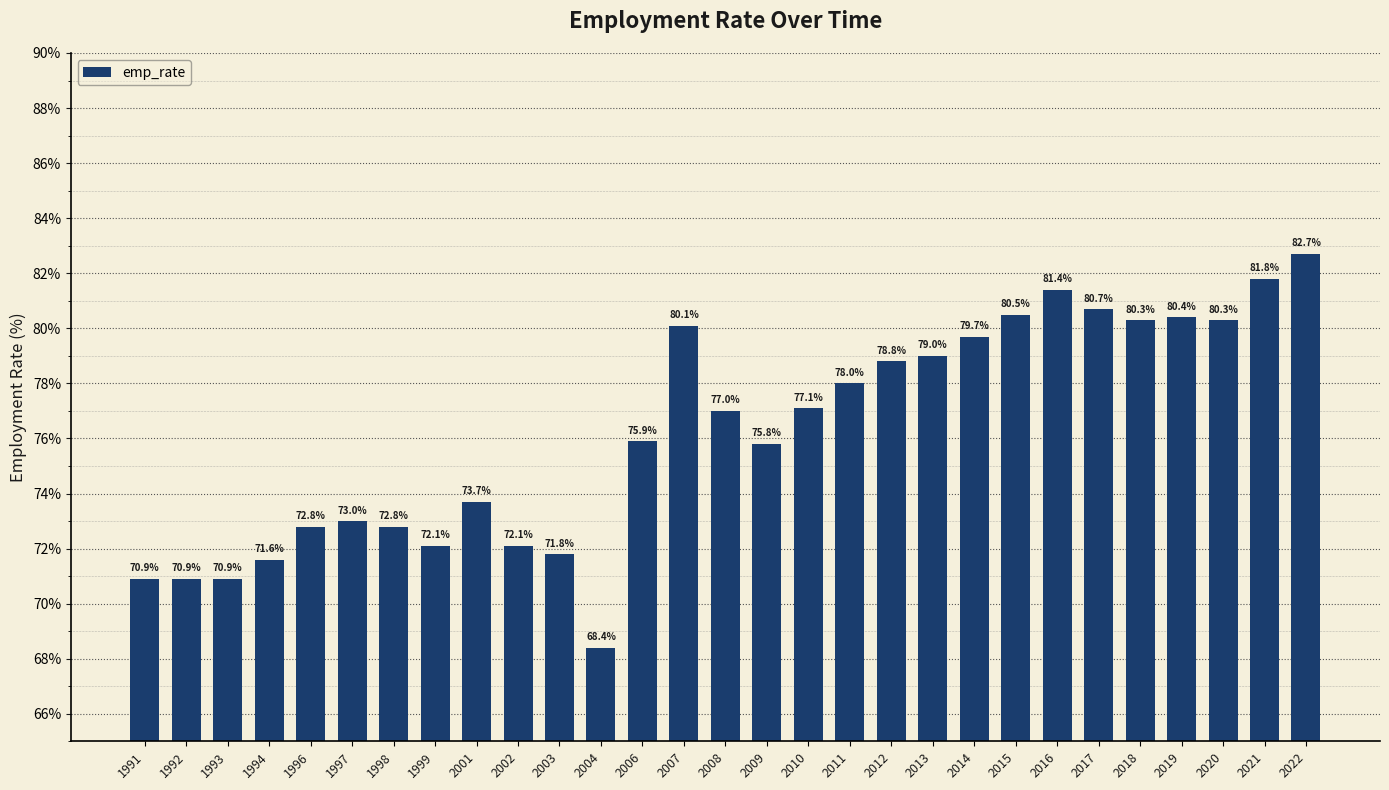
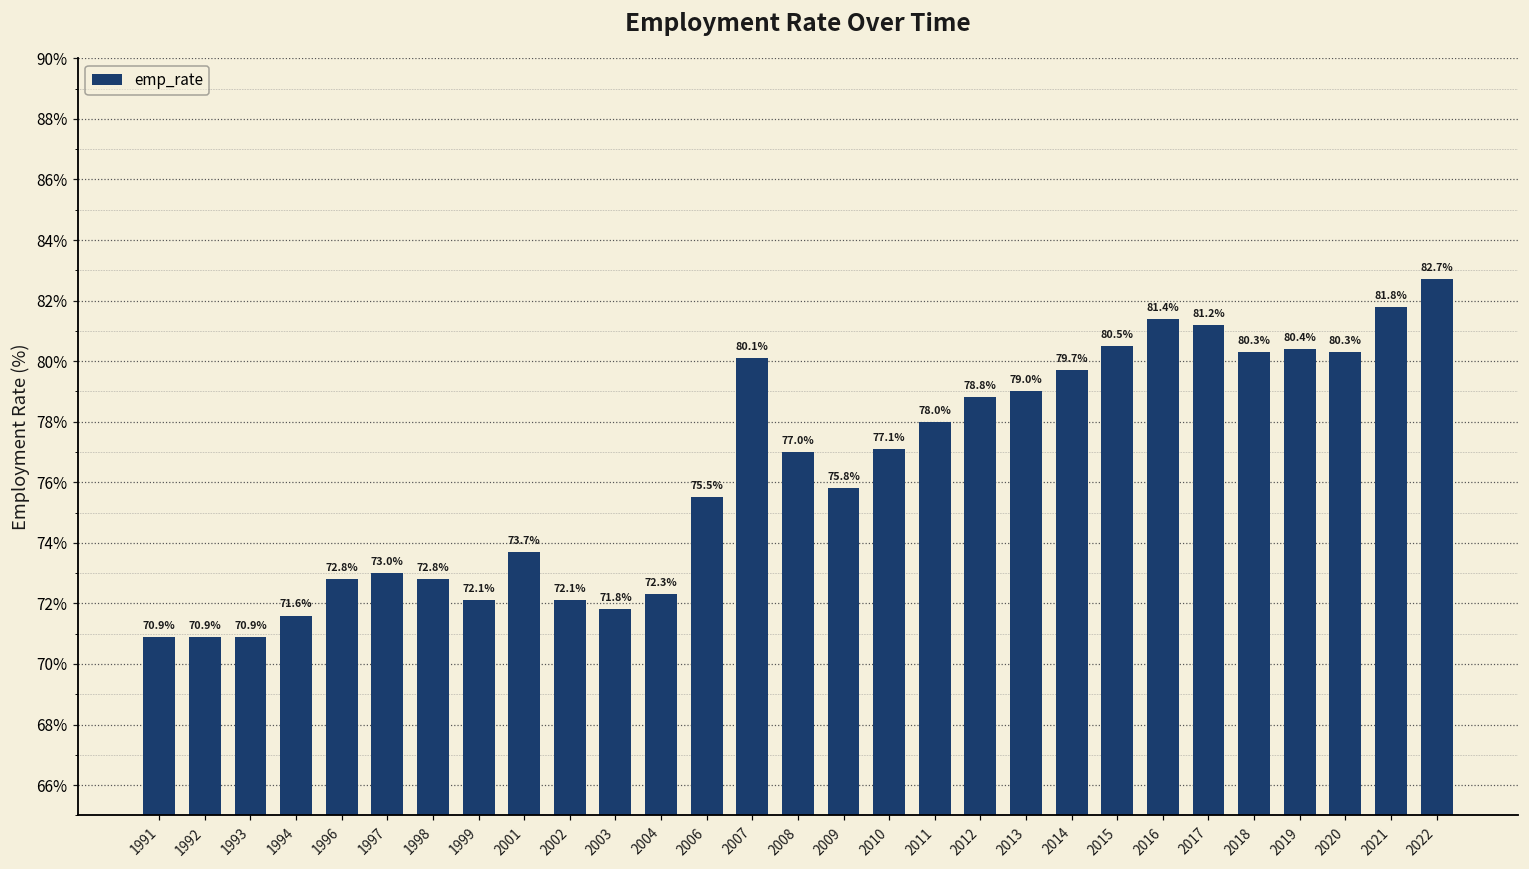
  {
    "1991": "70.9%",
    "1992": "70.9%",
    "1993": "70.9%",
    "1994": "71.6%",
    "1996": "72.8%",
    "1997": "73.0%",
    "1998": "72.8%",
    "1999": "72.1%",
    "2001": "73.7%",
    "2002": "72.1%",
    "2003": "71.8%",
-   "2004": "68.4%",
-   "2006": "75.9%",
+   "2004": "72.3%",
+   "2006": "75.5%",
    "2007": "80.1%",
    "2008": "77.0%",
    "2009": "75.8%",
    "2010": "77.1%",
    "2011": "78.0%",
    "2012": "78.8%",
    "2013": "79.0%",
    "2014": "79.7%",
    "2015": "80.5%",
    "2016": "81.4%",
-   "2017": "80.7%",
+   "2017": "81.2%",
    "2018": "80.3%",
    "2019": "80.4%",
    "2020": "80.3%",
    "2021": "81.8%",
    "2022": "82.7%"
  }
